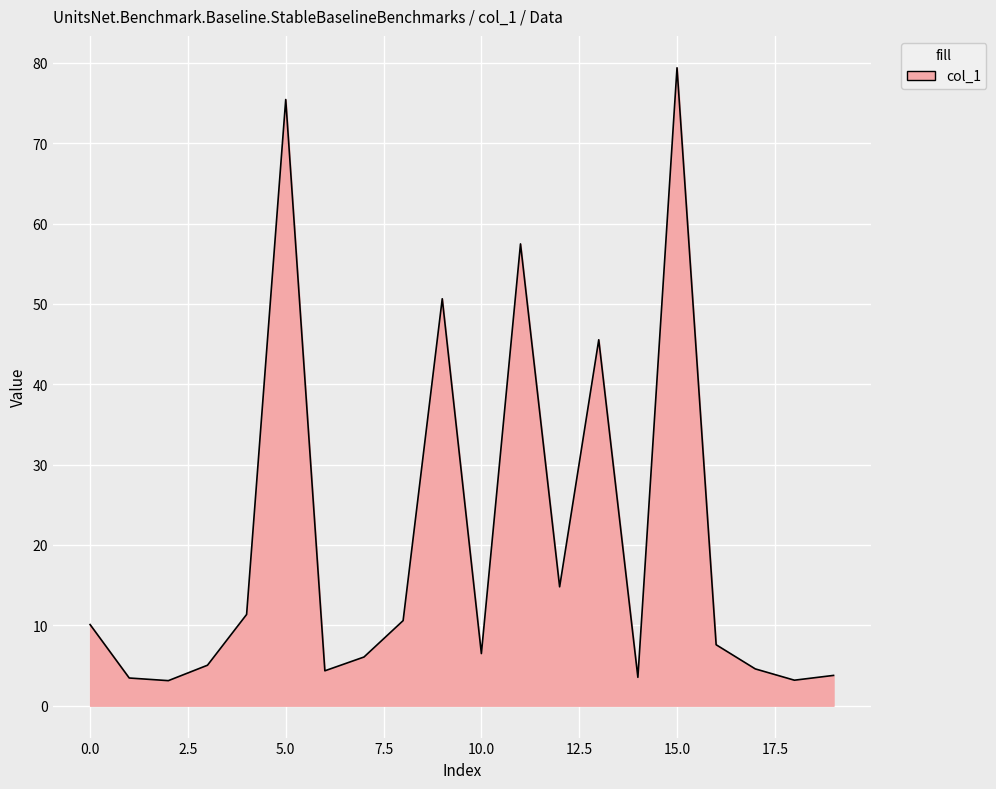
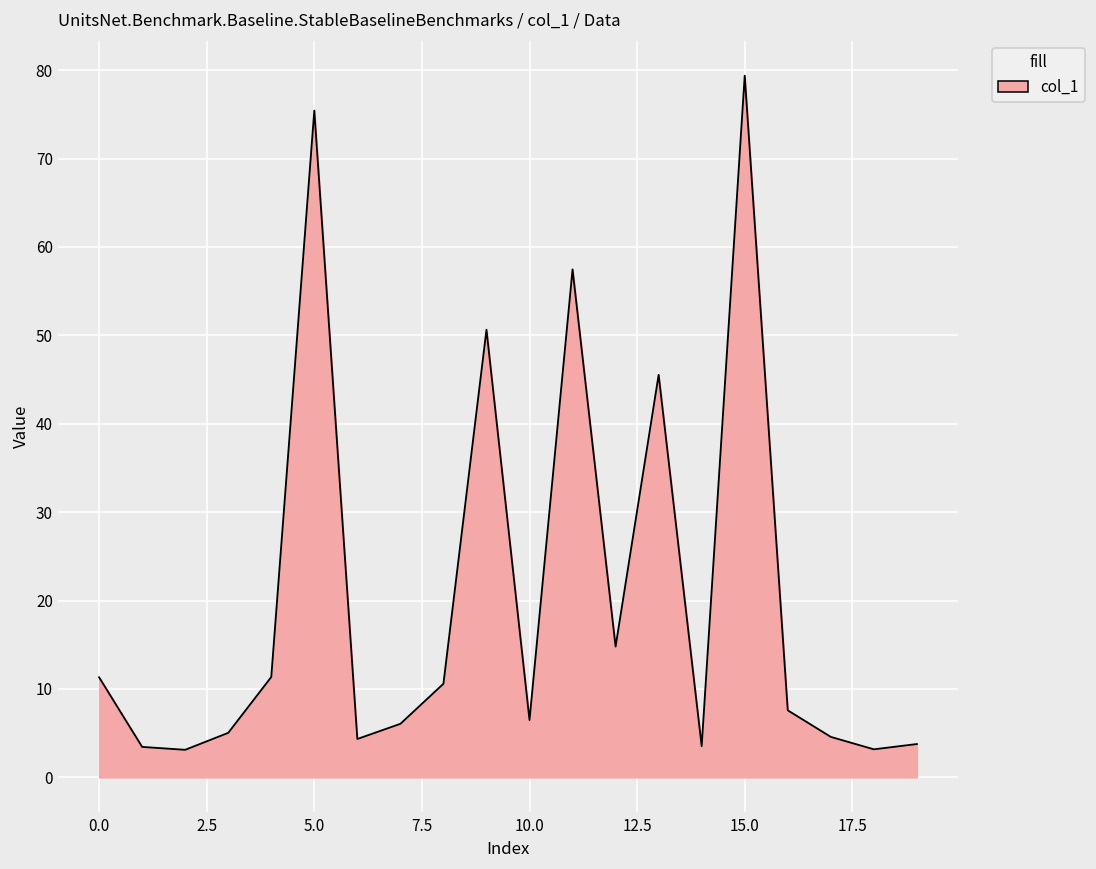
  {
-   "0.0": 10,
+   "0.0": 11,
    "5.0": 75,
    "10.0": 6,
    "15.0": 79
  }
